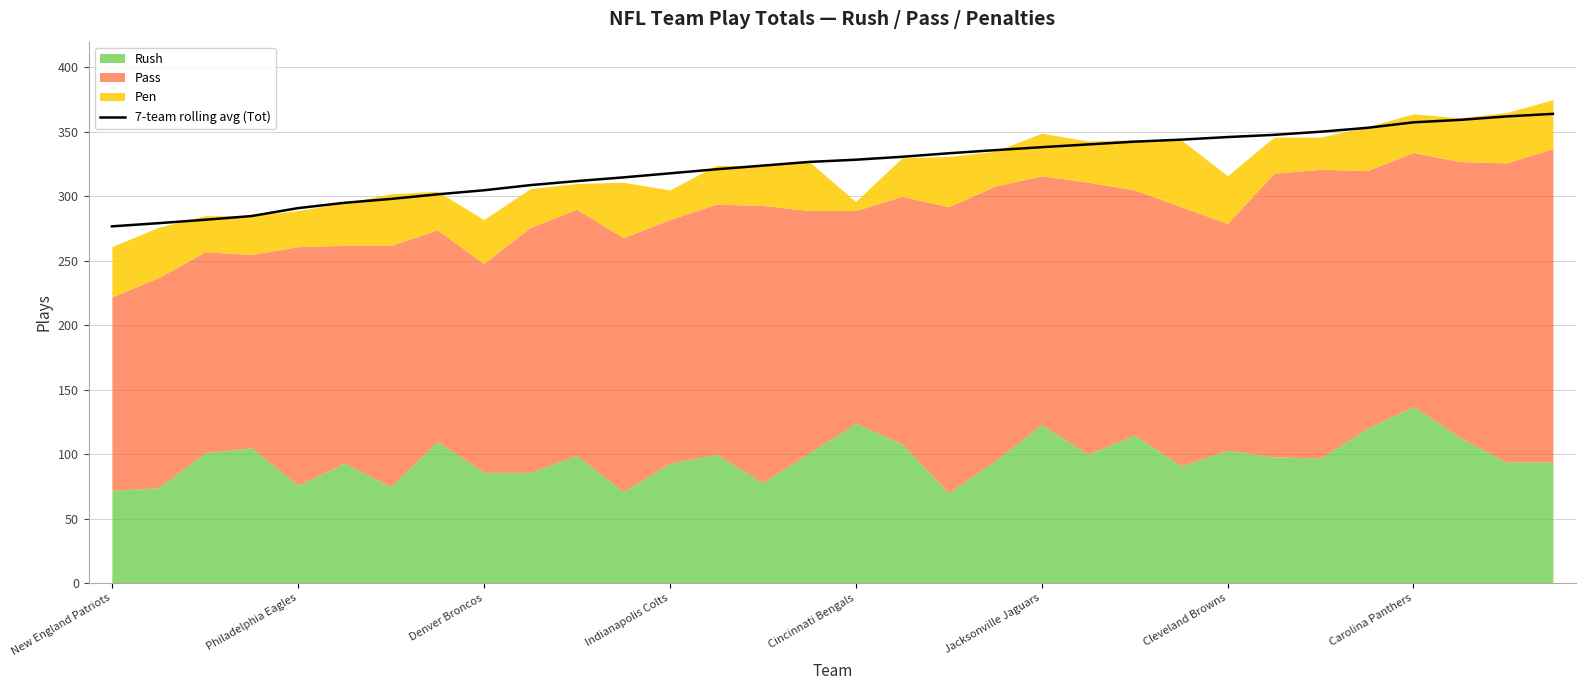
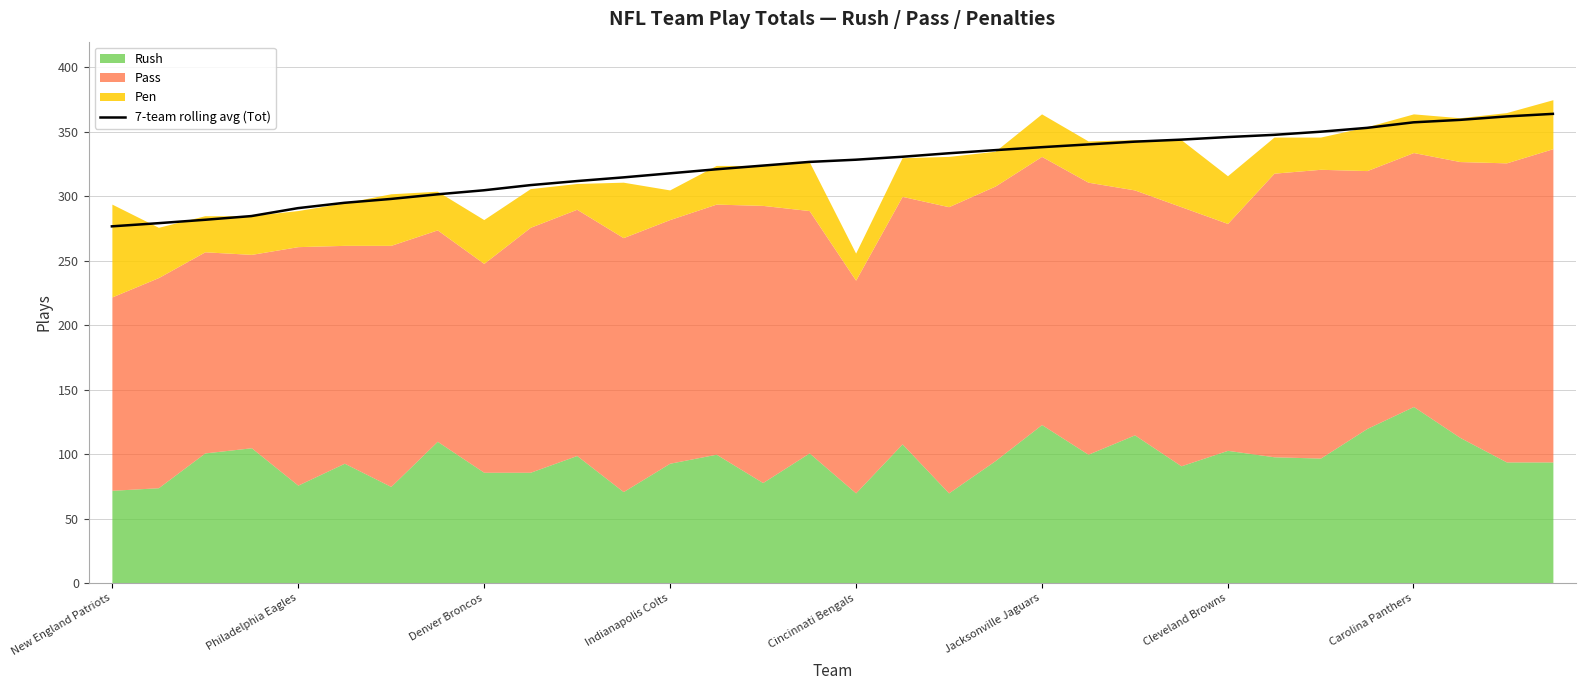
  {
    "7-team rolling avg (Tot)": {
      "New England Patriots": 277,
      "Denver Broncos": 305,
      "Indianapolis Colts": 318,
      "Cincinnati Bengals": 328,
      "Jacksonville Jaguars": 338,
      "Cleveland Browns": 346,
      "Carolina Panthers": 357
    },
    "Rush": {
      "New England Patriots": 72,
      "Philadelphia Eagles": 76,
      "Denver Broncos": 86,
      "Indianapolis Colts": 93,
-     "Cincinnati Bengals": 124,
+     "Cincinnati Bengals": 70,
      "Jacksonville Jaguars": 123,
      "Cleveland Browns": 103,
      "Carolina Panthers": 137
    },
    "Pass": {
      "New England Patriots": 150,
      "Philadelphia Eagles": 185,
      "Denver Broncos": 162,
      "Indianapolis Colts": 189,
      "Cincinnati Bengals": 165,
-     "Jacksonville Jaguars": 193,
+     "Jacksonville Jaguars": 208,
      "Cleveland Browns": 176,
      "Carolina Panthers": 197
    },
    "Pen": {
-     "New England Patriots": 39,
+     "New England Patriots": 72,
      "Denver Broncos": 34,
      "Indianapolis Colts": 23,
-     "Cincinnati Bengals": 7,
+     "Cincinnati Bengals": 21,
      "Jacksonville Jaguars": 33,
      "Cleveland Browns": 37,
      "Carolina Panthers": 30
    }
  }
